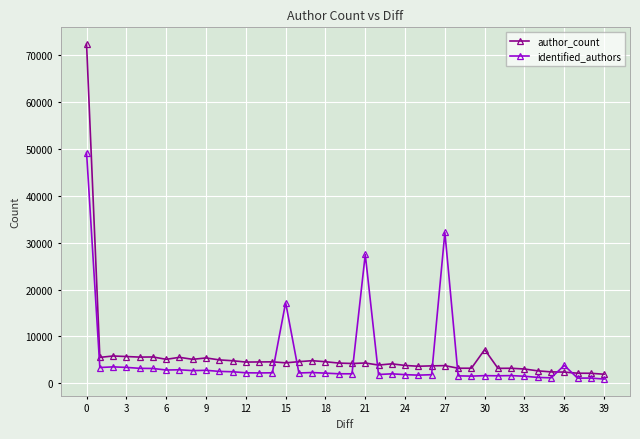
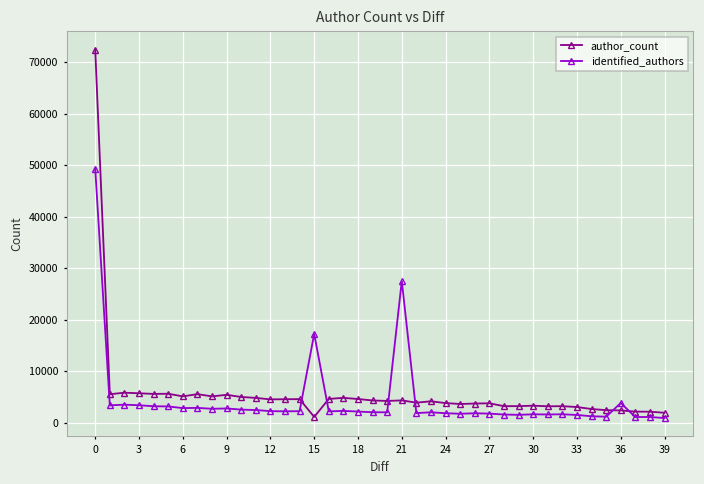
  {
    "author_count": {
      "0": 72000,
      "3": 6000,
      "6": 5000,
      "9": 5000,
      "12": 5000,
-     "15": 4000,
+     "15": 1000,
      "18": 5000,
      "21": 4000,
      "24": 4000,
      "27": 4000,
-     "30": 7000,
+     "30": 3000,
      "33": 3000,
      "36": 2000,
      "39": 2000
    },
    "identified_authors": {
      "0": 49000,
      "3": 3000,
      "6": 3000,
      "9": 3000,
      "12": 2000,
      "15": 17000,
      "18": 2000,
      "21": 28000,
      "24": 2000,
-     "27": 32000,
+     "27": 2000,
      "30": 2000,
      "33": 2000,
      "36": 4000,
      "39": 1000
    }
  }
